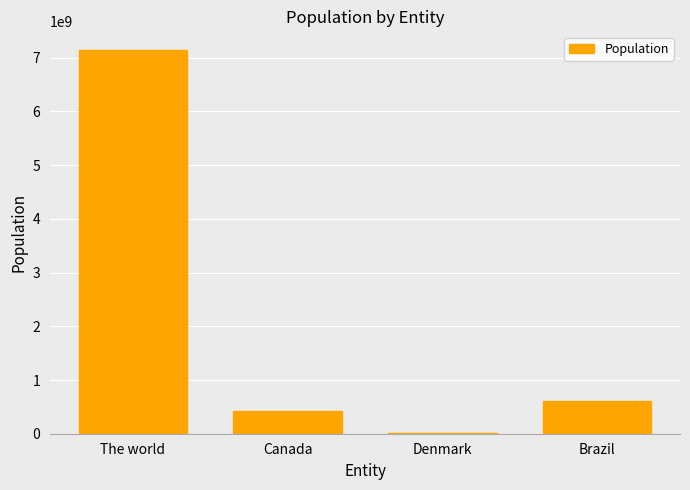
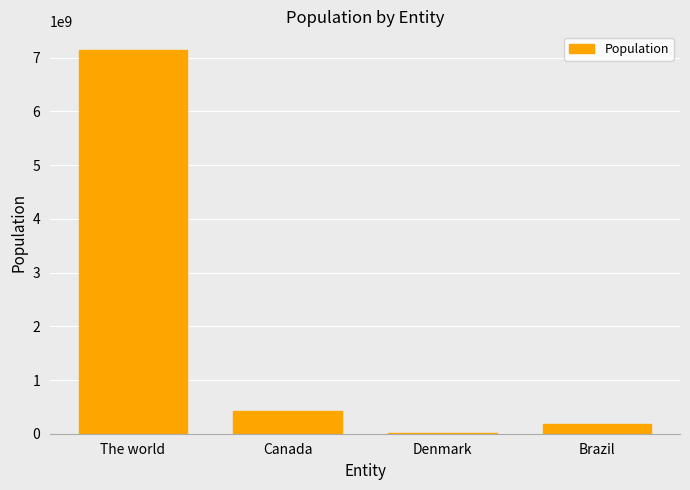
  {
    "The world": 7100000000,
    "Canada": 400000000,
-   "Brazil": 600000000
+   "Brazil": 200000000
  }
